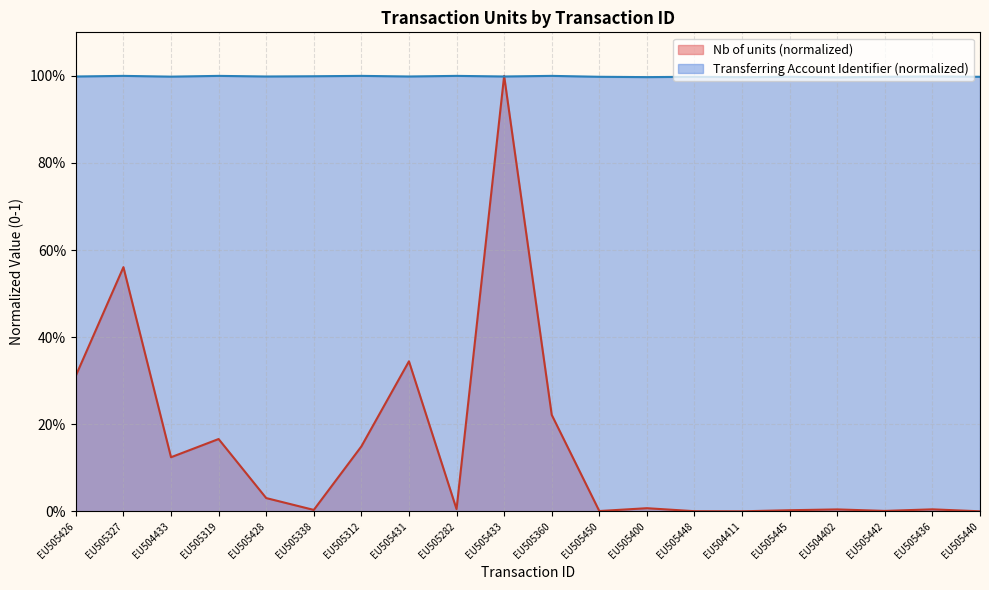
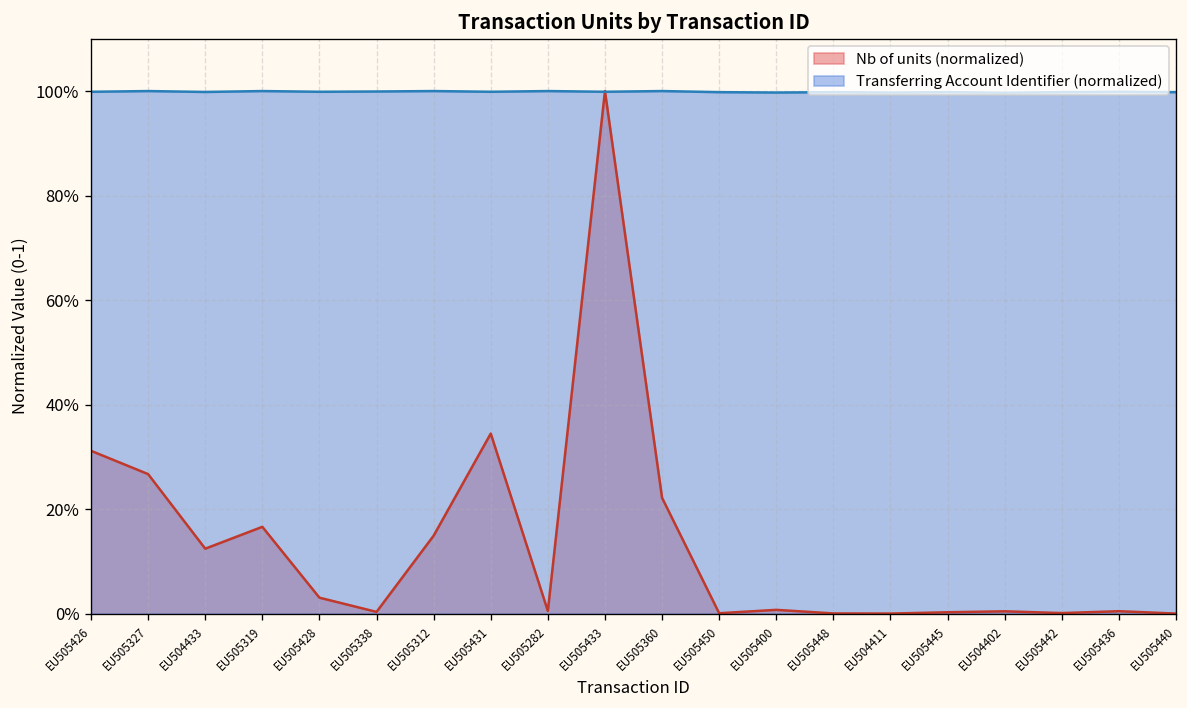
  {
    "Nb of units (normalized)": {
      "EU505426": "31%",
-     "EU505327": "56%",
+     "EU505327": "27%",
      "EU504433": "12%",
      "EU505319": "17%",
      "EU505428": "3%",
      "EU505338": "0%",
      "EU505312": "15%",
      "EU505431": "34%",
      "EU505282": "0%",
      "EU505360": "22%",
      "EU505450": "0%",
      "EU505400": "1%",
      "EU505448": "0%",
      "EU504411": "0%",
      "EU505445": "0%",
      "EU504402": "0%",
      "EU505442": "0%",
      "EU505436": "0%",
      "EU505440": "0%"
    },
    "Transferring Account Identifier (normalized)": {
      "EU505426": "100%",
      "EU505327": "100%",
      "EU504433": "100%",
      "EU505319": "100%",
      "EU505428": "100%",
      "EU505338": "100%",
      "EU505312": "100%",
      "EU505431": "100%",
      "EU505282": "100%",
      "EU505360": "100%",
      "EU505450": "100%",
      "EU505400": "100%",
      "EU505440": "100%"
    }
  }
